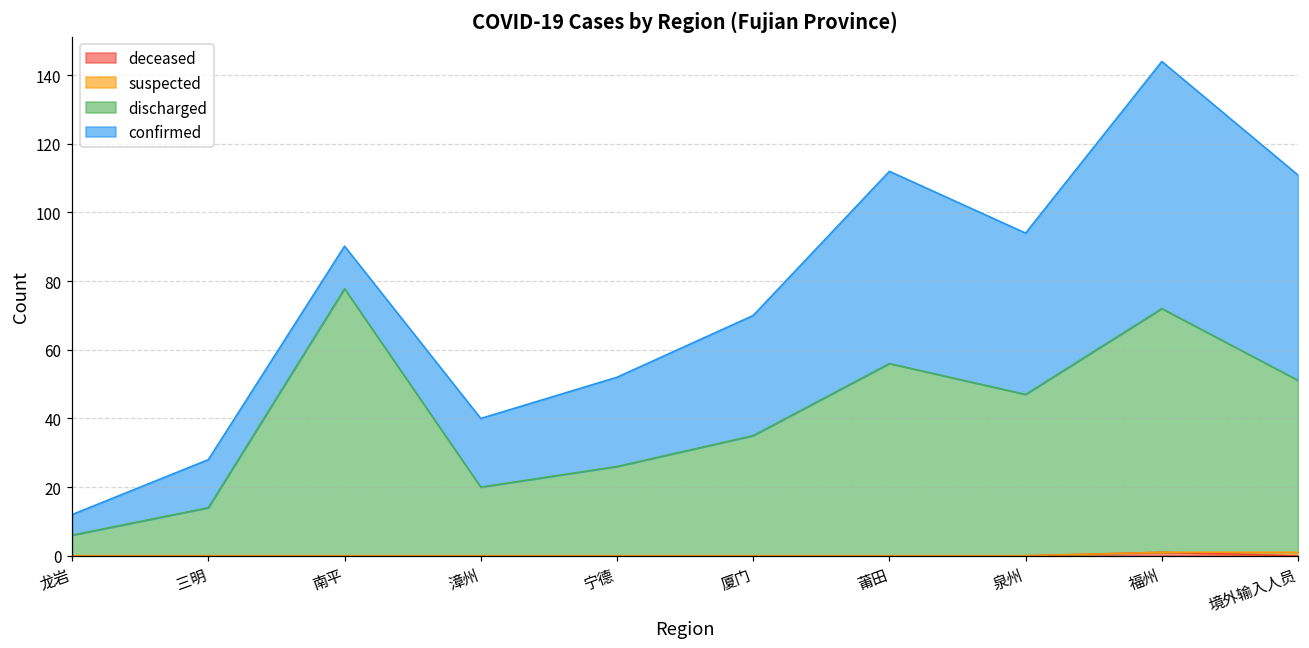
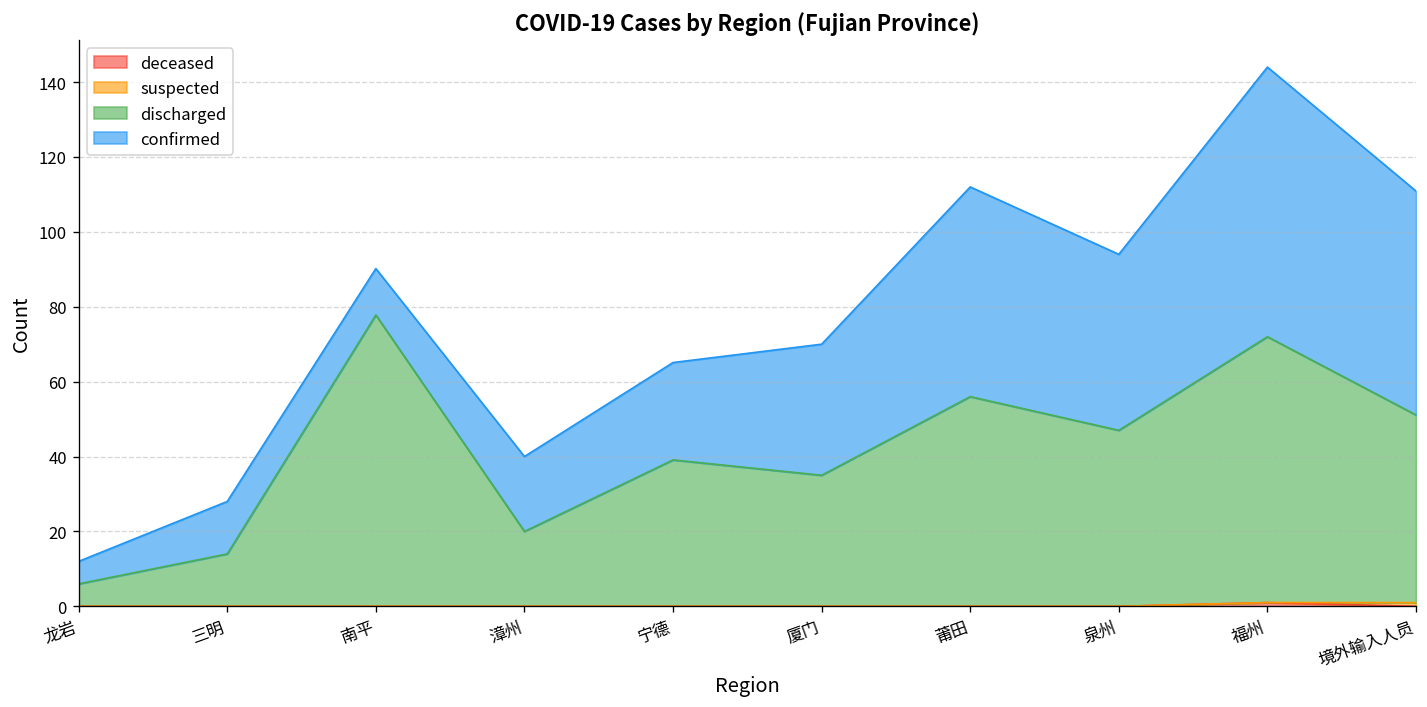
  {
    "deceased": {
      "境外输入人员": 0
    },
    "suspected": {
      "境外输入人员": 1
    },
    "discharged": {
      "龙岩": 6,
      "三明": 14,
      "南平": 78,
      "漳州": 20,
-     "宁德": 26,
+     "宁德": 39,
      "厦门": 35,
      "莆田": 56,
      "泉州": 47,
      "福州": 71,
      "境外输入人员": 50
    },
    "confirmed": {
      "龙岩": 6,
      "三明": 14,
      "南平": 12,
      "漳州": 20,
      "宁德": 26,
      "厦门": 35,
      "莆田": 56,
      "泉州": 47,
      "福州": 72,
      "境外输入人员": 60
    }
  }
